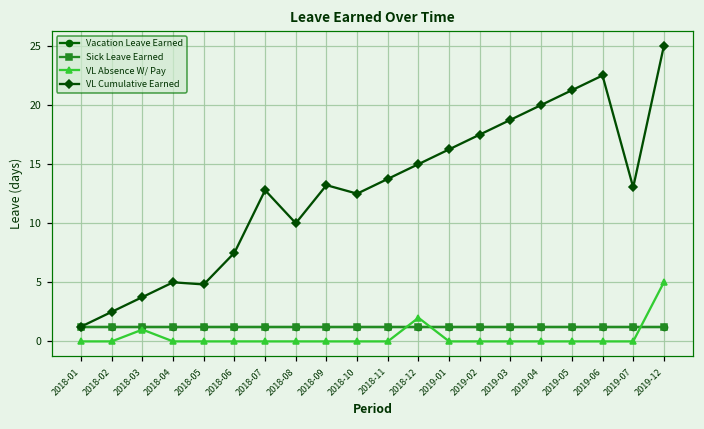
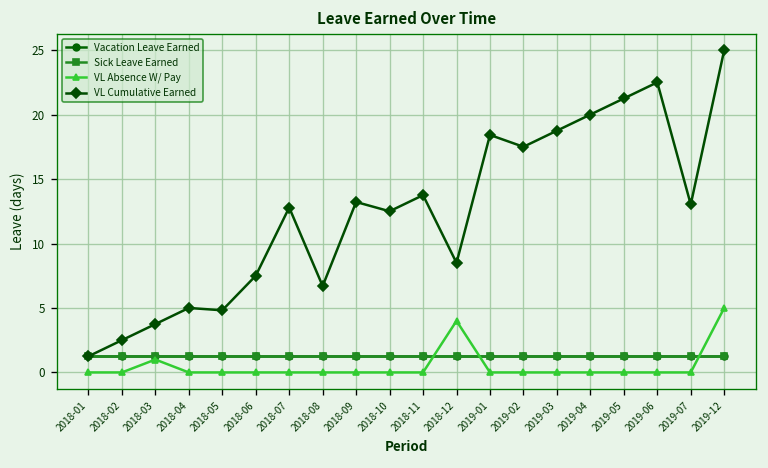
  {
    "Sick Leave Earned": {
      "2018-02": 1.3,
      "2018-03": 1.3,
      "2018-04": 1.3,
      "2018-05": 1.3,
      "2018-06": 1.3,
      "2018-07": 1.3,
      "2018-08": 1.3,
      "2018-09": 1.3,
      "2018-10": 1.3,
      "2018-11": 1.3,
      "2018-12": 1.3,
      "2019-01": 1.3,
      "2019-02": 1.3,
      "2019-03": 1.3,
      "2019-04": 1.3,
      "2019-05": 1.3,
      "2019-06": 1.3,
      "2019-07": 1.3,
      "2019-12": 1.3
    },
    "VL Absence W/ Pay": {
      "2018-01": 0,
      "2018-02": 0,
      "2018-03": 1,
      "2018-04": 0,
      "2018-05": 0,
      "2018-06": 0,
      "2018-07": 0,
      "2018-08": 0,
      "2018-09": 0,
      "2018-10": 0,
      "2018-11": 0,
-     "2018-12": 2,
+     "2018-12": 4,
      "2019-01": 0,
      "2019-02": 0,
      "2019-03": 0,
      "2019-04": 0,
      "2019-05": 0,
      "2019-06": 0,
      "2019-07": 0,
      "2019-12": 5
    },
    "VL Cumulative Earned": {
      "2018-02": 2.5,
      "2018-03": 3.8,
      "2018-04": 5.0,
      "2018-05": 4.8,
      "2018-06": 7.5,
      "2018-07": 12.8,
-     "2018-08": 10.0,
+     "2018-08": 6.7,
      "2018-09": 13.2,
      "2018-10": 12.5,
      "2018-11": 13.8,
-     "2018-12": 15.0,
-     "2019-01": 16.3,
+     "2018-12": 8.5,
+     "2019-01": 18.4,
      "2019-02": 17.5,
      "2019-03": 18.8,
      "2019-04": 20.0,
      "2019-05": 21.3,
      "2019-06": 22.5,
      "2019-07": 13.0,
      "2019-12": 25.0
    }
  }
